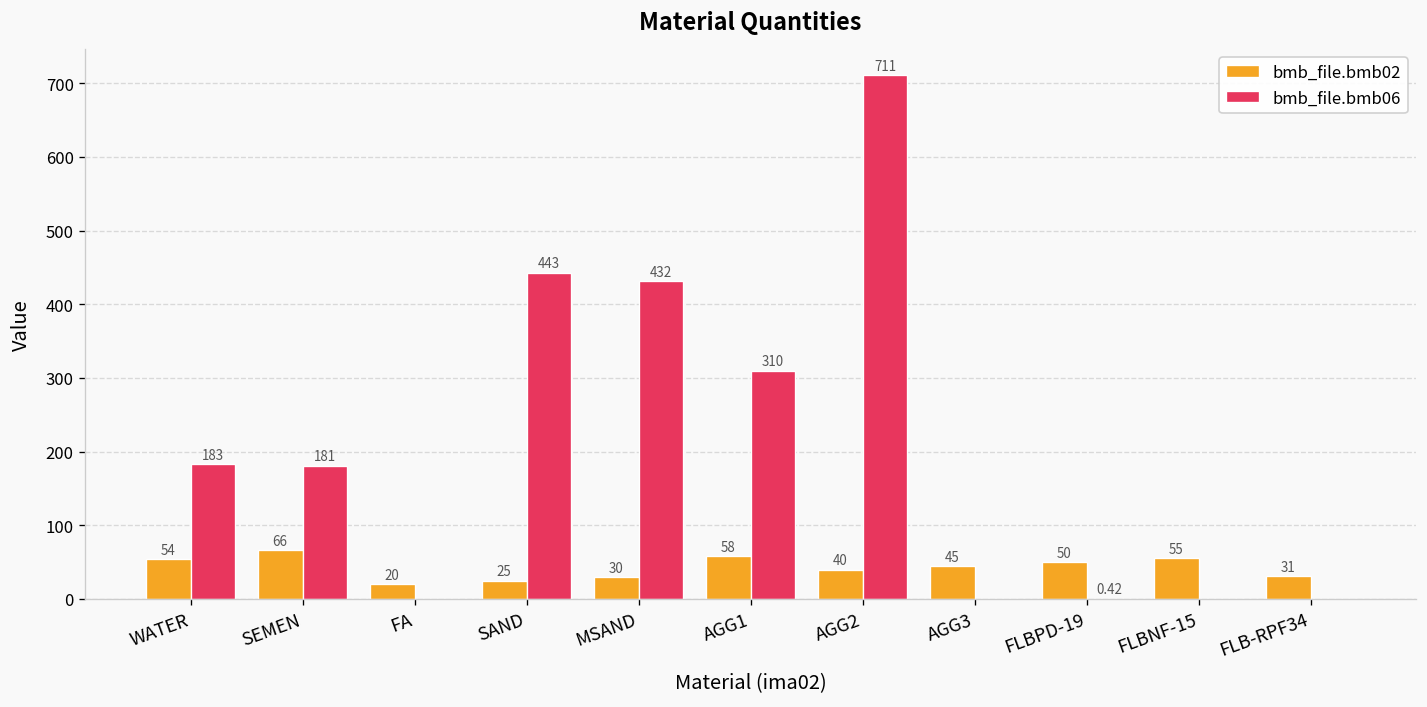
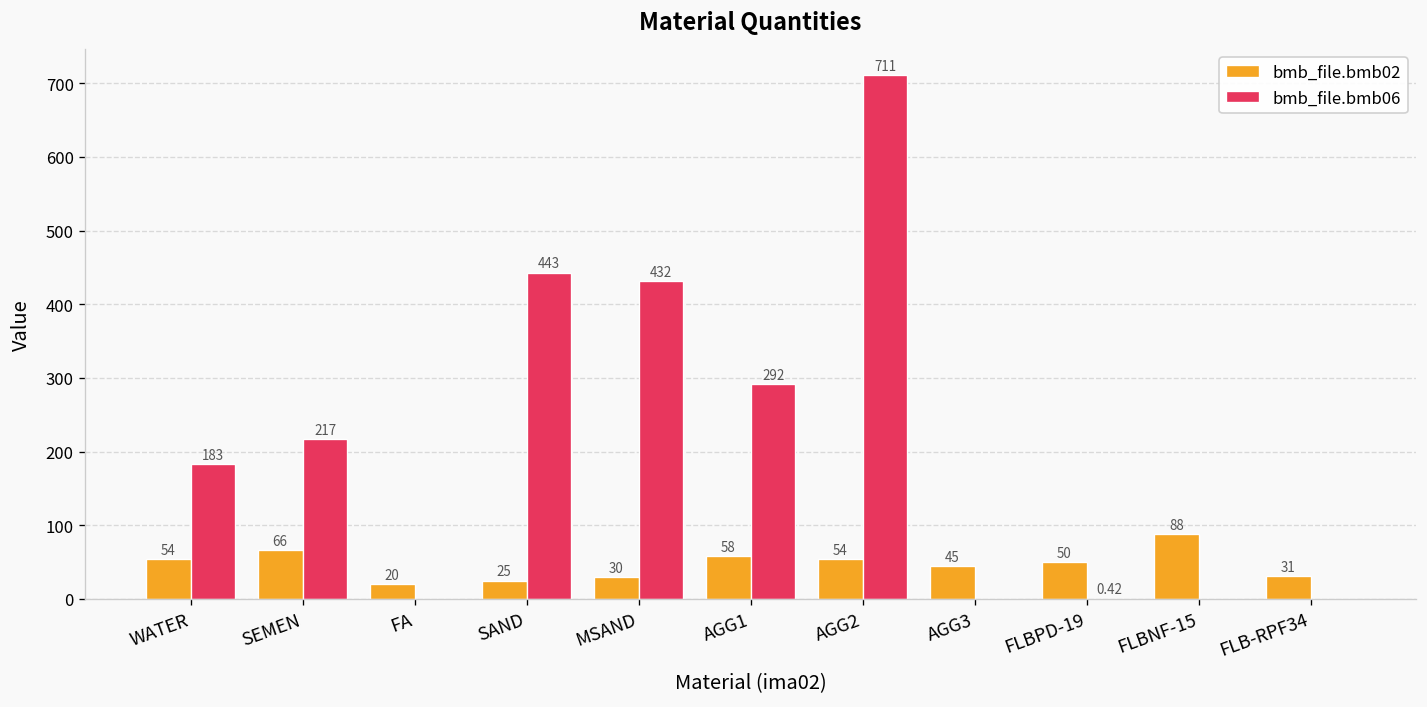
  {
    "bmb_file.bmb02": {
      "WATER": 54,
      "SEMEN": 66,
      "FA": 20,
      "SAND": 25,
      "MSAND": 30,
      "AGG1": 58,
-     "AGG2": 40,
+     "AGG2": 54,
      "AGG3": 45,
      "FLBPD-19": 50,
-     "FLBNF-15": 55,
+     "FLBNF-15": 88,
      "FLB-RPF34": 31
    },
    "bmb_file.bmb06": {
      "WATER": 183,
-     "SEMEN": 181,
+     "SEMEN": 217,
      "SAND": 443,
      "MSAND": 432,
-     "AGG1": 310,
+     "AGG1": 292,
      "AGG2": 711,
      "FLBPD-19": 0.42
    }
  }
